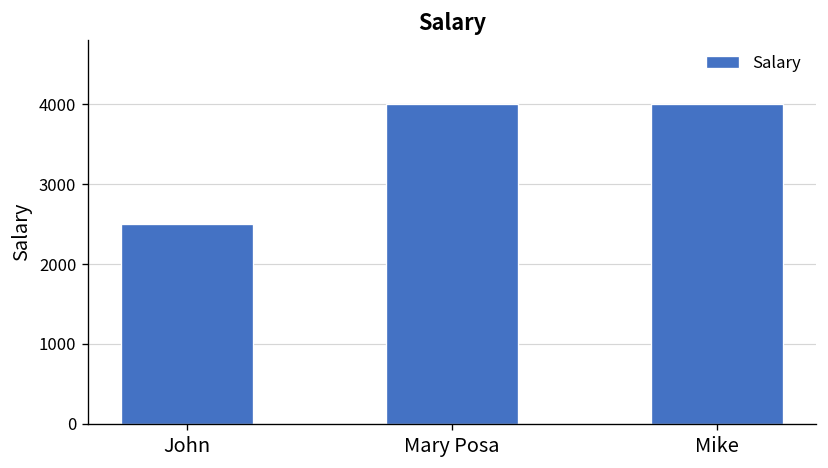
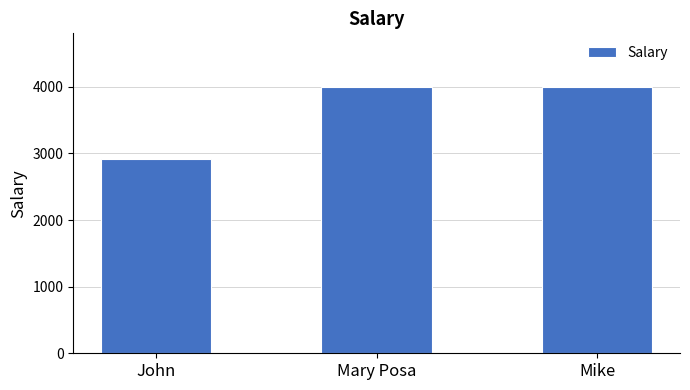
  {
-   "John": 2500,
+   "John": 2900,
    "Mary Posa": 4000,
    "Mike": 4000
  }
